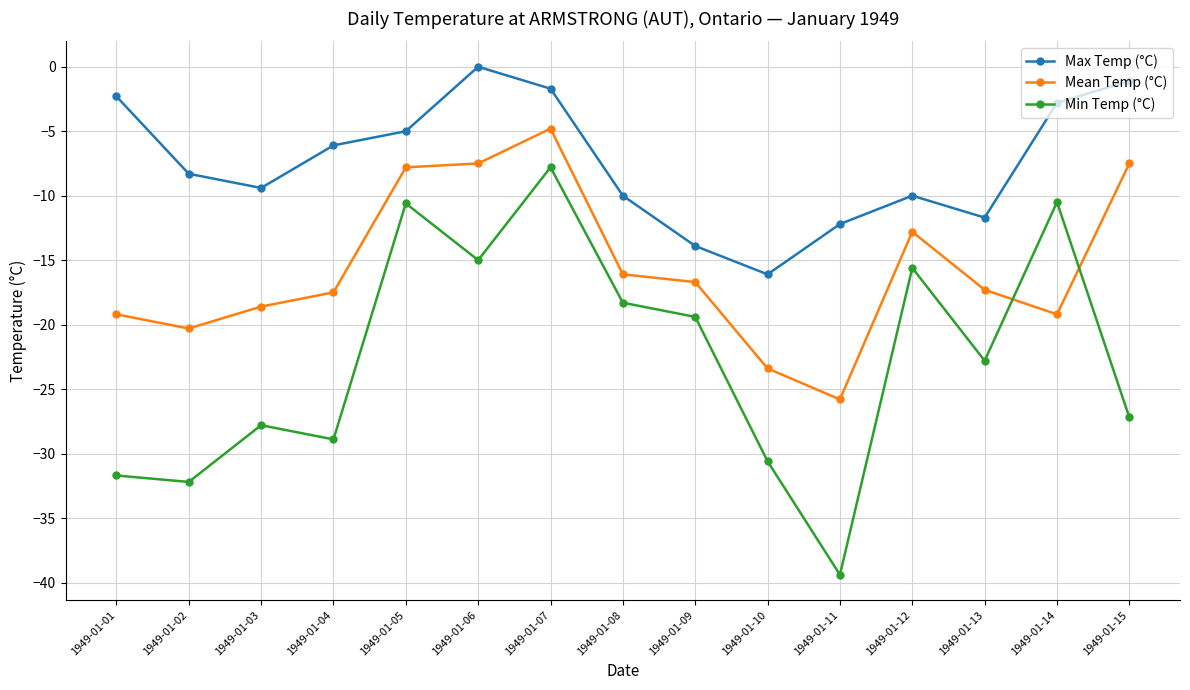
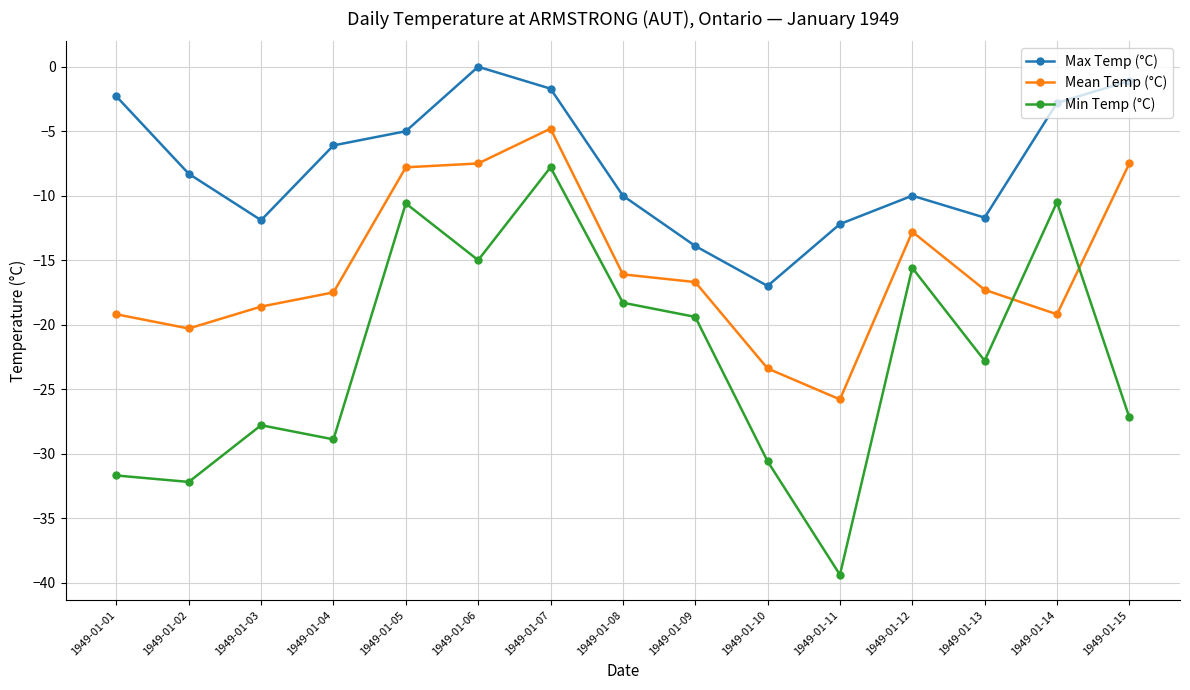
  {
    "Max Temp (°C)": {
      "1949-01-01": -2.3,
      "1949-01-02": -8.3,
-     "1949-01-03": -9.4,
+     "1949-01-03": -11.9,
      "1949-01-04": -6.1,
      "1949-01-05": -5.0,
      "1949-01-06": 0.0,
      "1949-01-07": -1.7,
      "1949-01-08": -10.0,
      "1949-01-09": -13.9,
-     "1949-01-10": -16.1,
+     "1949-01-10": -17.0,
      "1949-01-11": -12.2,
      "1949-01-12": -10.0,
      "1949-01-13": -11.7
    },
    "Mean Temp (°C)": {
      "1949-01-01": -19.2,
      "1949-01-02": -20.3,
      "1949-01-03": -18.6,
      "1949-01-04": -17.5,
      "1949-01-05": -7.8,
      "1949-01-06": -7.5,
      "1949-01-07": -4.8,
      "1949-01-08": -16.1,
      "1949-01-09": -16.7,
      "1949-01-10": -23.4,
      "1949-01-11": -25.8,
      "1949-01-12": -12.8,
      "1949-01-13": -17.3,
      "1949-01-14": -19.2,
      "1949-01-15": -7.5
    },
    "Min Temp (°C)": {
      "1949-01-01": -31.7,
      "1949-01-02": -32.2,
      "1949-01-03": -27.8,
      "1949-01-04": -28.9,
      "1949-01-05": -10.6,
      "1949-01-06": -15.0,
      "1949-01-07": -7.8,
      "1949-01-08": -18.3,
      "1949-01-09": -19.4,
      "1949-01-10": -30.6,
      "1949-01-11": -39.4,
      "1949-01-12": -15.6,
      "1949-01-13": -22.8,
      "1949-01-14": -10.5,
      "1949-01-15": -27.2
    }
  }
